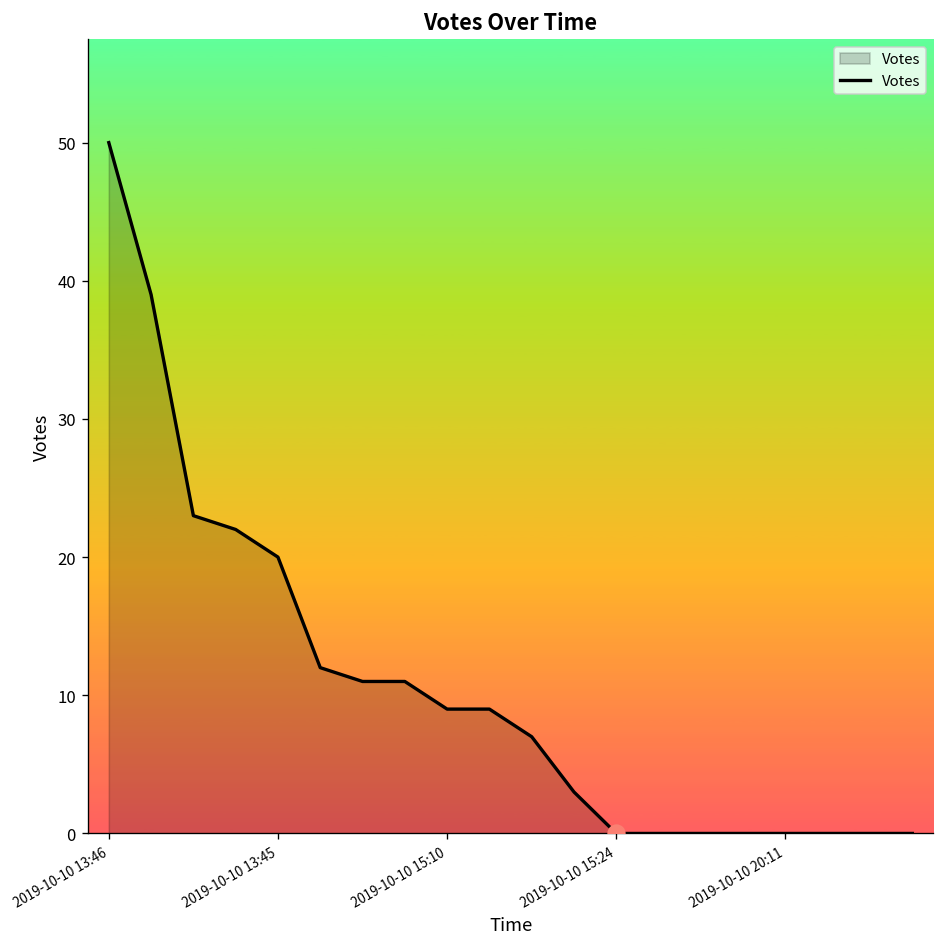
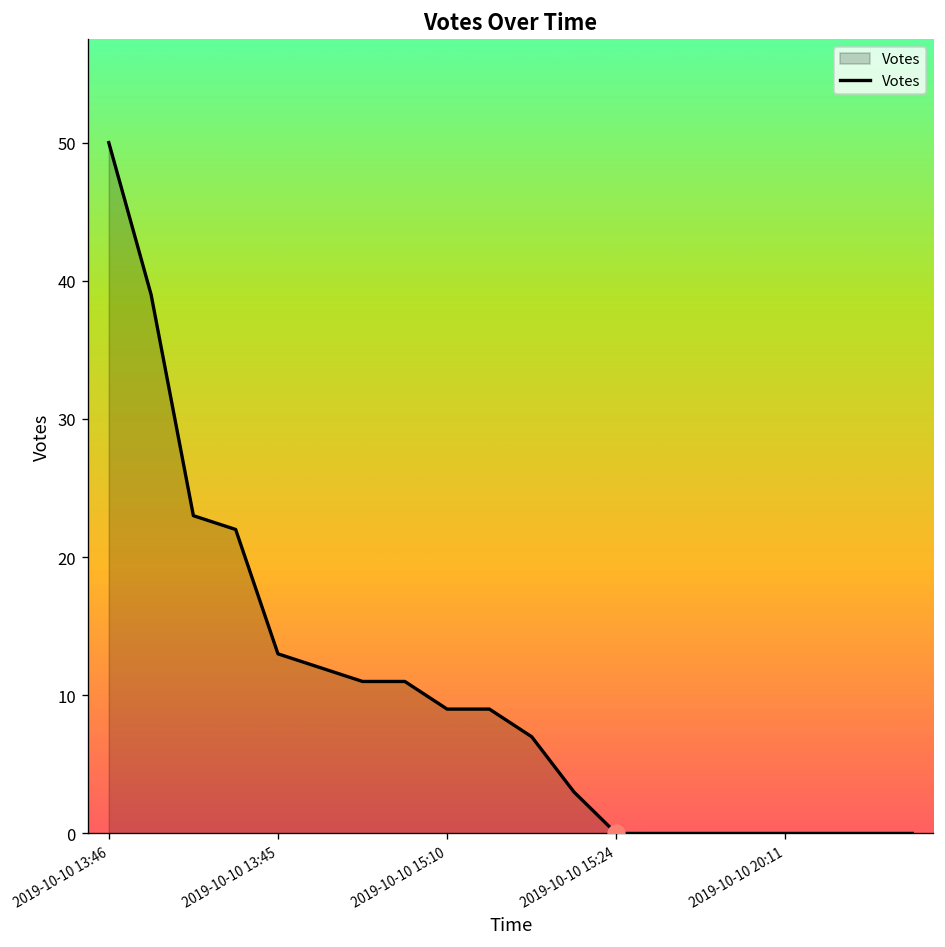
  {
    "Votes": {
-     "2019-10-10 13:45": 20,
+     "2019-10-10 13:45": 13,
      "2019-10-10 20:11": 0
    }
  }
